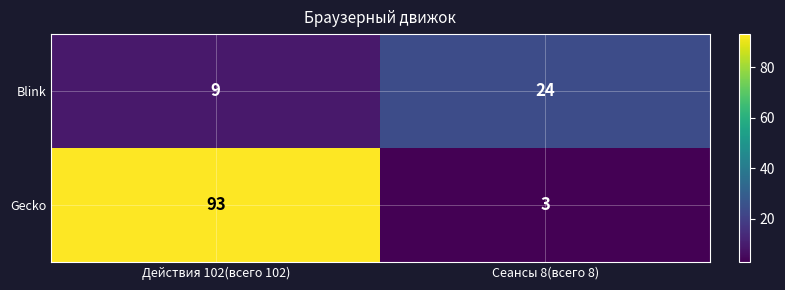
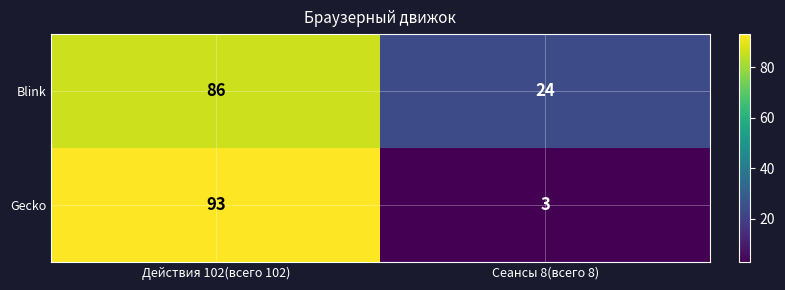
  {
    "Blink": {
-     "Действия 102(всего 102)": 9,
+     "Действия 102(всего 102)": 86,
      "Сеансы 8(всего 8)": 24
    },
    "Gecko": {
      "Действия 102(всего 102)": 93,
      "Сеансы 8(всего 8)": 3
    }
  }
